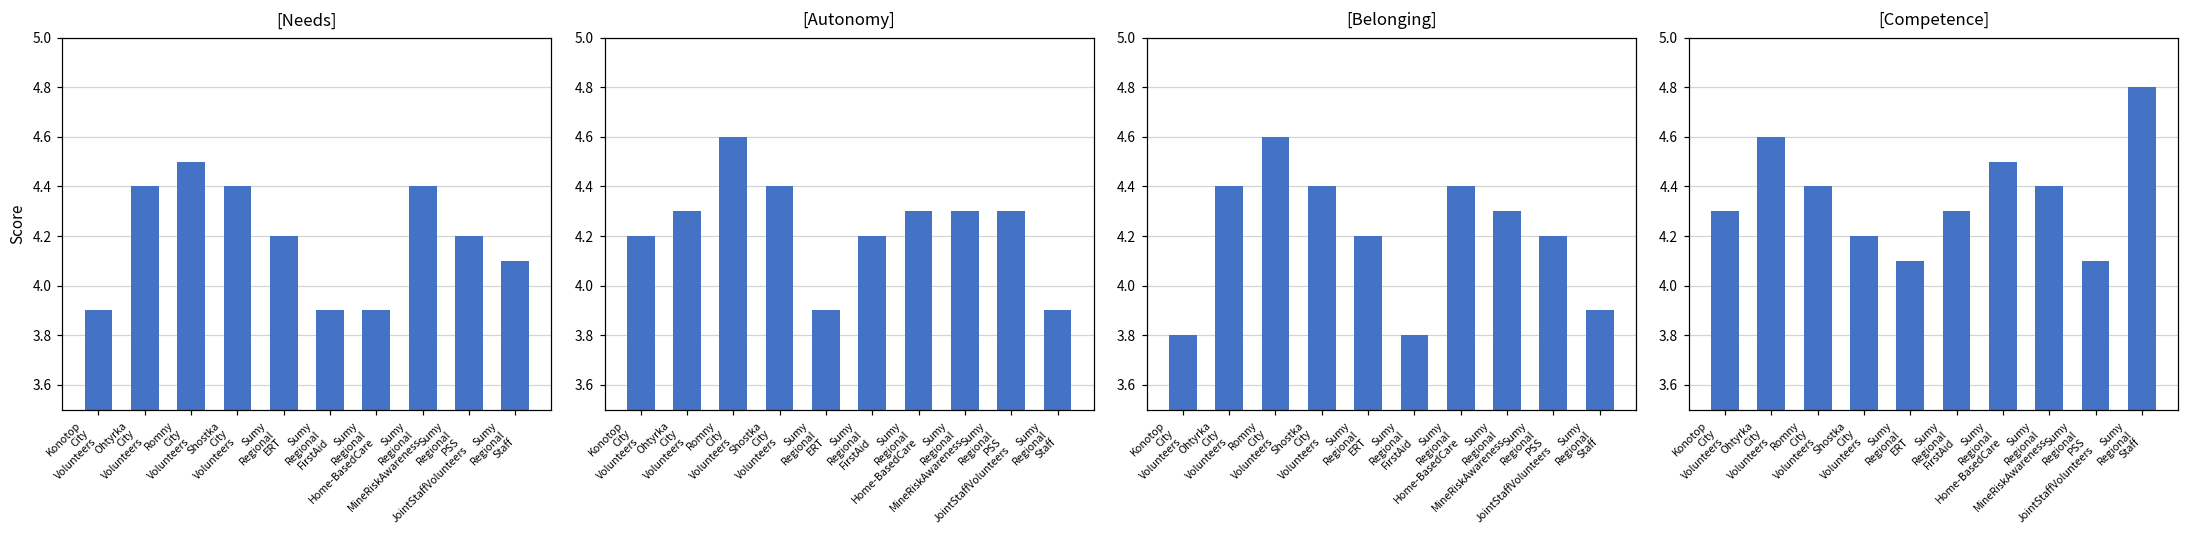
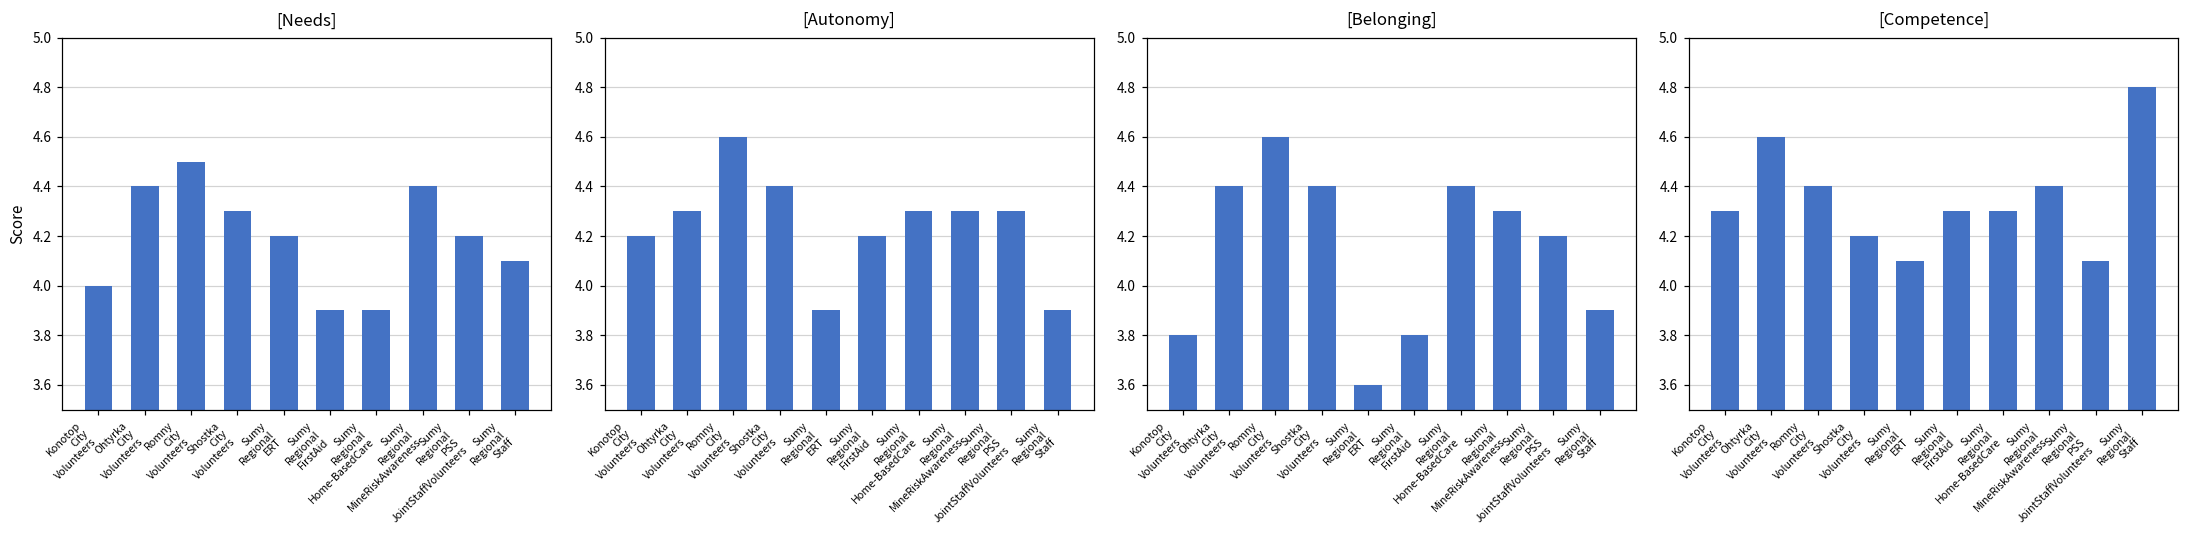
  {
    "[Needs]": {
-     "Konotop City Volunteers": 3.9,
+     "Konotop City Volunteers": 4.0,
      "Ohtyrka City Volunteers": 4.4,
      "Romny City Volunteers": 4.5,
-     "Shostka City Volunteers": 4.4,
+     "Shostka City Volunteers": 4.3,
      "Sumy Regional ERT": 4.2,
      "Sumy Regional FirstAid": 3.9,
      "Sumy Regional Home-BasedCare": 3.9,
      "Sumy Regional MineRiskAwareness": 4.4,
      "Sumy Regional PSS JointStaffVolunteers": 4.2,
      "Sumy Regional Staff": 4.1
    },
    "[Autonomy]": {
      "Konotop City Volunteers": 4.20,
      "Ohtyrka City Volunteers": 4.30,
      "Romny City Volunteers": 4.60,
      "Shostka City Volunteers": 4.40,
      "Sumy Regional ERT": 3.90,
      "Sumy Regional FirstAid": 4.20,
      "Sumy Regional Home-BasedCare": 4.30,
      "Sumy Regional MineRiskAwareness": 4.30,
      "Sumy Regional PSS JointStaffVolunteers": 4.30,
      "Sumy Regional Staff": 3.90
    },
    "[Belonging]": {
      "Konotop City Volunteers": 3.8,
      "Ohtyrka City Volunteers": 4.4,
      "Romny City Volunteers": 4.6,
      "Shostka City Volunteers": 4.4,
-     "Sumy Regional ERT": 4.2,
+     "Sumy Regional ERT": 3.6,
      "Sumy Regional FirstAid": 3.8,
      "Sumy Regional Home-BasedCare": 4.4,
      "Sumy Regional MineRiskAwareness": 4.3,
      "Sumy Regional PSS JointStaffVolunteers": 4.2,
      "Sumy Regional Staff": 3.9
    },
    "[Competence]": {
      "Konotop City Volunteers": 4.3,
      "Ohtyrka City Volunteers": 4.6,
      "Romny City Volunteers": 4.4,
      "Shostka City Volunteers": 4.2,
      "Sumy Regional ERT": 4.1,
      "Sumy Regional FirstAid": 4.3,
-     "Sumy Regional Home-BasedCare": 4.5,
+     "Sumy Regional Home-BasedCare": 4.3,
      "Sumy Regional MineRiskAwareness": 4.4,
      "Sumy Regional PSS JointStaffVolunteers": 4.1,
      "Sumy Regional Staff": 4.8
    }
  }
